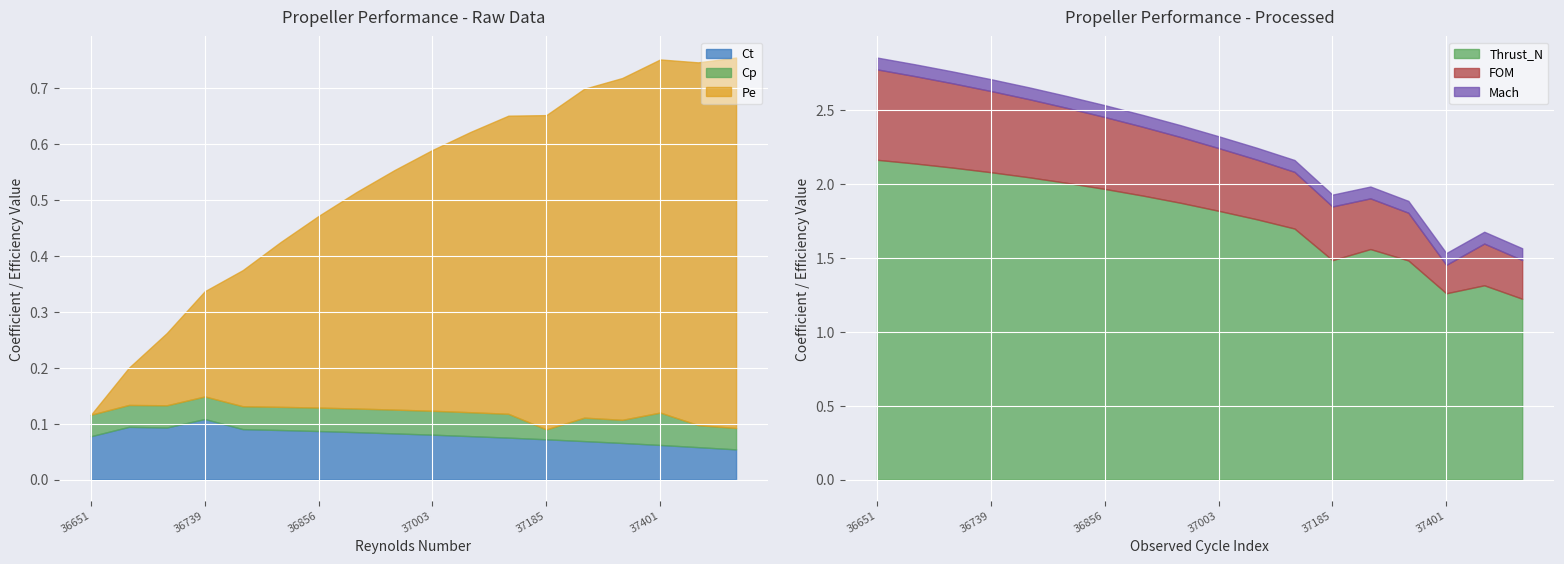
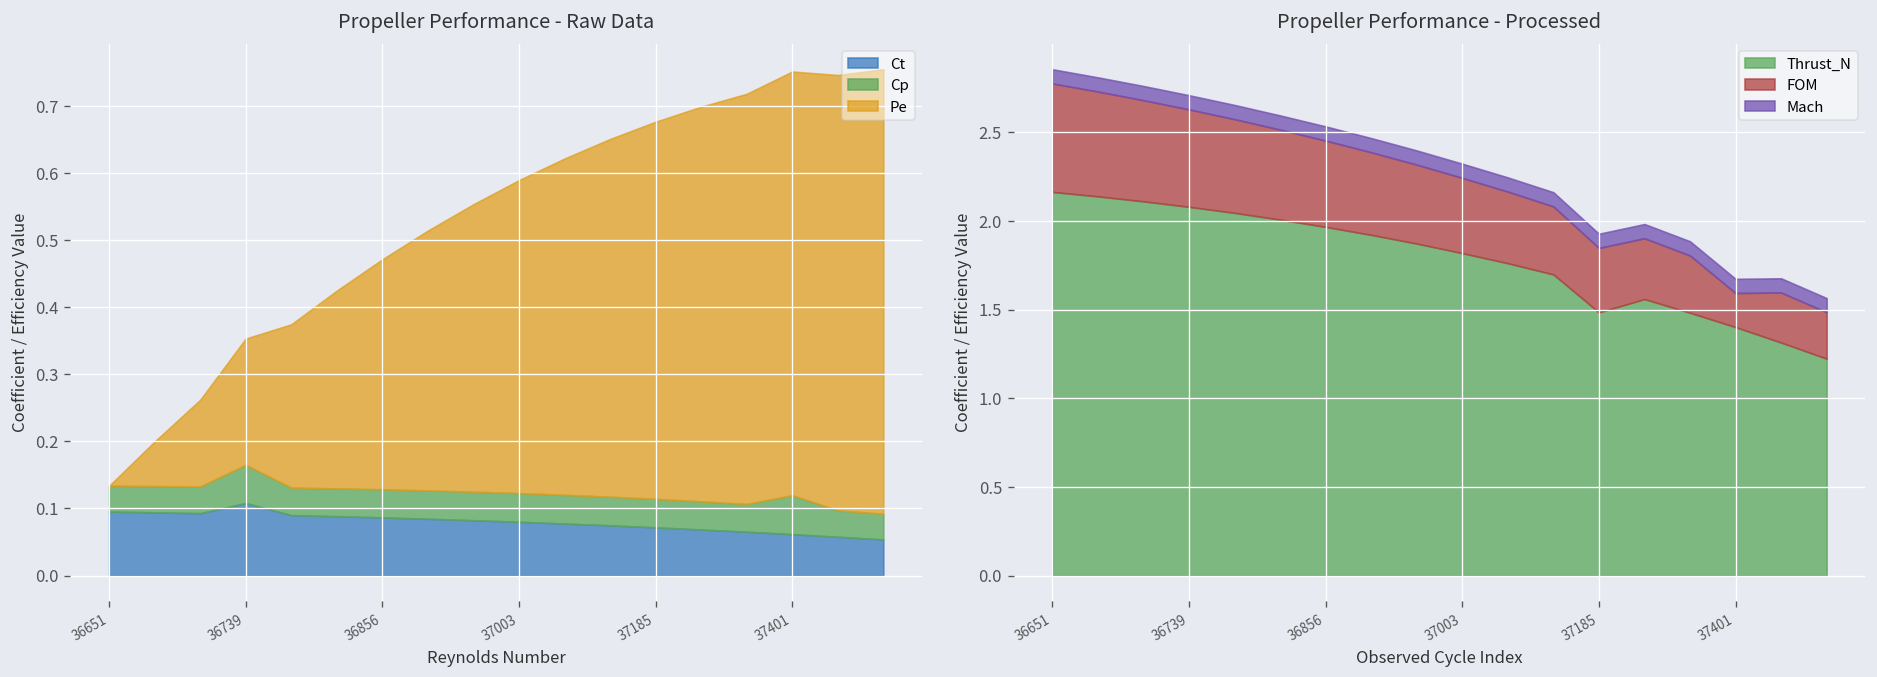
  {
    "Propeller Performance - Raw Data": {
      "Ct": {
-       "36651": 0.08,
+       "36651": 0.10,
        "36739": 0.11,
        "36856": 0.09,
        "37003": 0.08,
        "37185": 0.07,
        "37401": 0.06
      },
      "Cp": {
-       "36739": 0.04,
+       "36739": 0.06,
        "36856": 0.04,
        "37003": 0.04,
-       "37185": 0.02,
+       "37185": 0.04,
        "37401": 0.06
      },
      "Pe": {
        "36739": 0.19,
        "36856": 0.34,
        "37003": 0.47,
        "37185": 0.56,
        "37401": 0.63
      }
    },
    "Propeller Performance - Processed": {
      "Thrust_N": {
        "36651": 2.16,
        "36739": 2.08,
        "36856": 1.97,
        "37003": 1.82,
        "37185": 1.48,
-       "37401": 1.26
+       "37401": 1.40
      },
      "FOM": {
        "36651": 0.61,
        "36739": 0.55,
        "36856": 0.49,
        "37003": 0.42,
        "37185": 0.36,
        "37401": 0.19
      },
      "Mach": {
        "36651": 0.08,
        "36739": 0.08,
        "36856": 0.08,
        "37003": 0.08,
        "37185": 0.08,
        "37401": 0.08
      }
    }
  }
